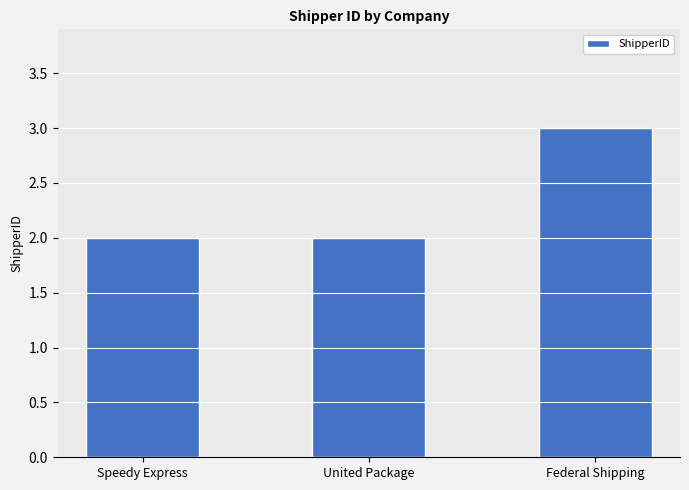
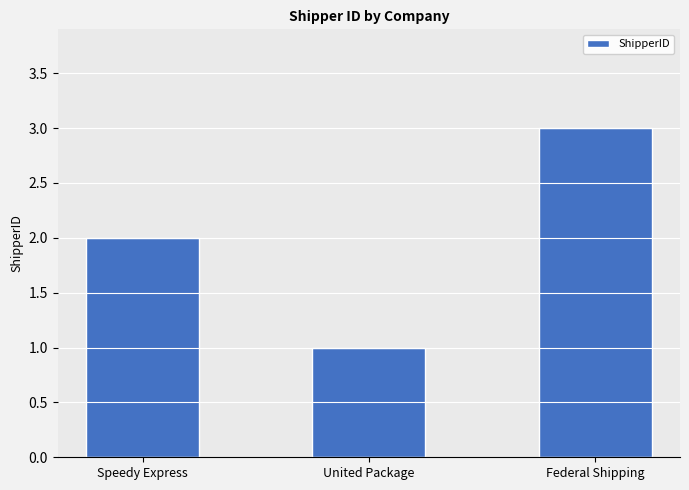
  {
    "Speedy Express": 2,
-   "United Package": 2,
+   "United Package": 1,
    "Federal Shipping": 3
  }
